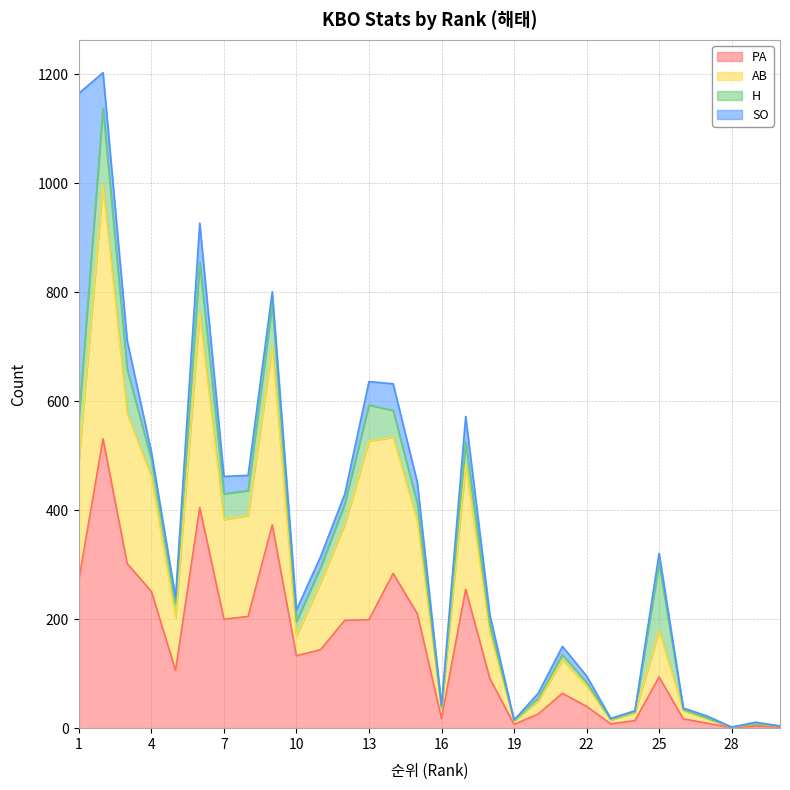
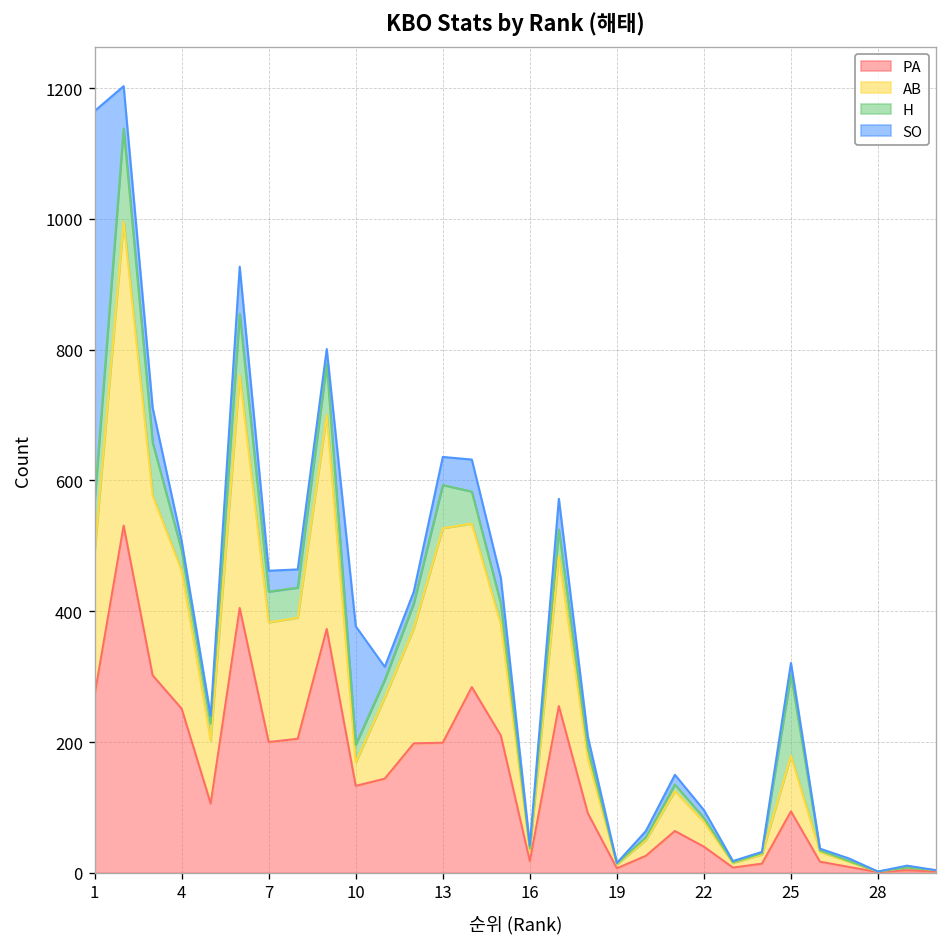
  {
    "PA": {
      "1": 270,
      "4": 250,
      "7": 200,
      "10": 130,
      "13": 200,
      "16": 20,
      "22": 40,
      "25": 90
    },
    "AB": {
      "1": 220,
      "4": 210,
      "7": 180,
      "10": 40,
      "13": 330,
      "22": 40,
      "25": 90
    },
    "H": {
      "1": 80,
      "4": 30,
      "7": 50,
      "10": 30,
      "13": 70,
      "22": 10,
      "25": 120
    },
    "SO": {
      "1": 600,
      "4": 10,
      "7": 30,
-     "10": 20,
+     "10": 180,
      "13": 40,
      "16": 10,
      "22": 10,
      "25": 20
    }
  }
